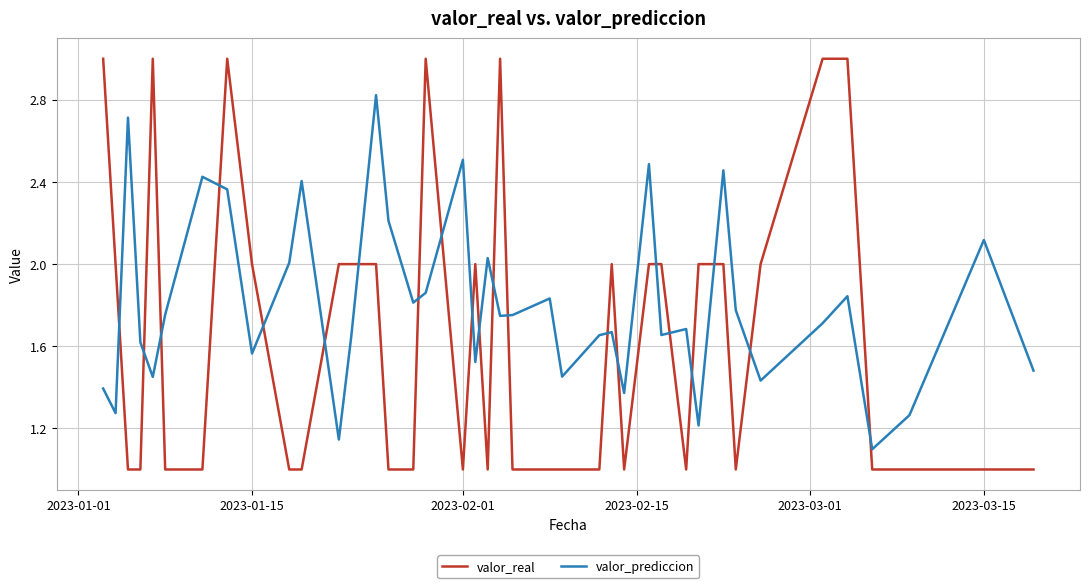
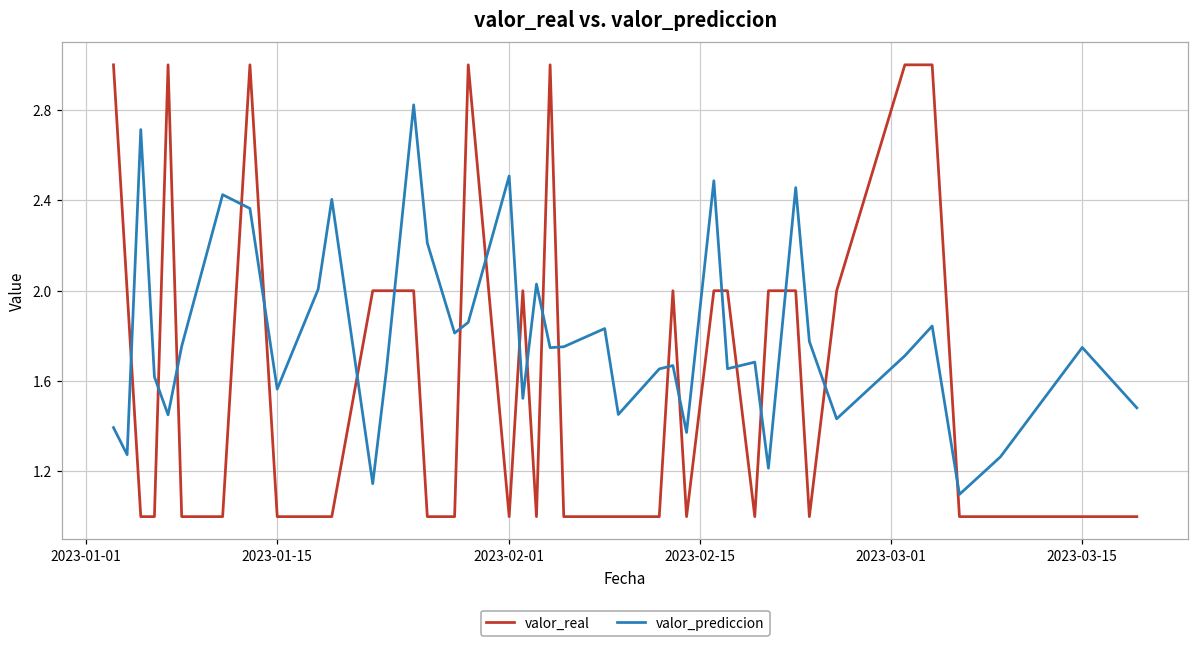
  {
    "valor_real": {
-     "2023-01-15": 2,
+     "2023-01-15": 1,
      "2023-02-01": 1,
      "2023-03-15": 1
    },
    "valor_prediccion": {
      "2023-01-15": 1.56,
      "2023-02-01": 2.51,
-     "2023-03-15": 2.12
+     "2023-03-15": 1.75
    }
  }
